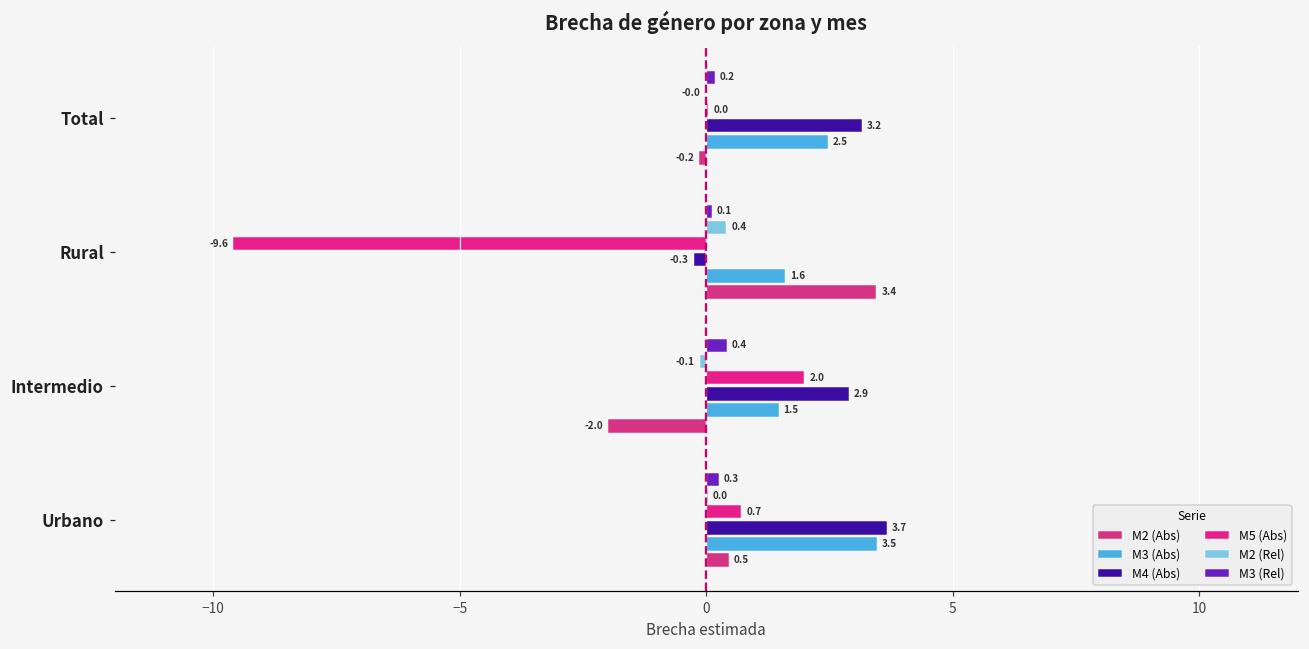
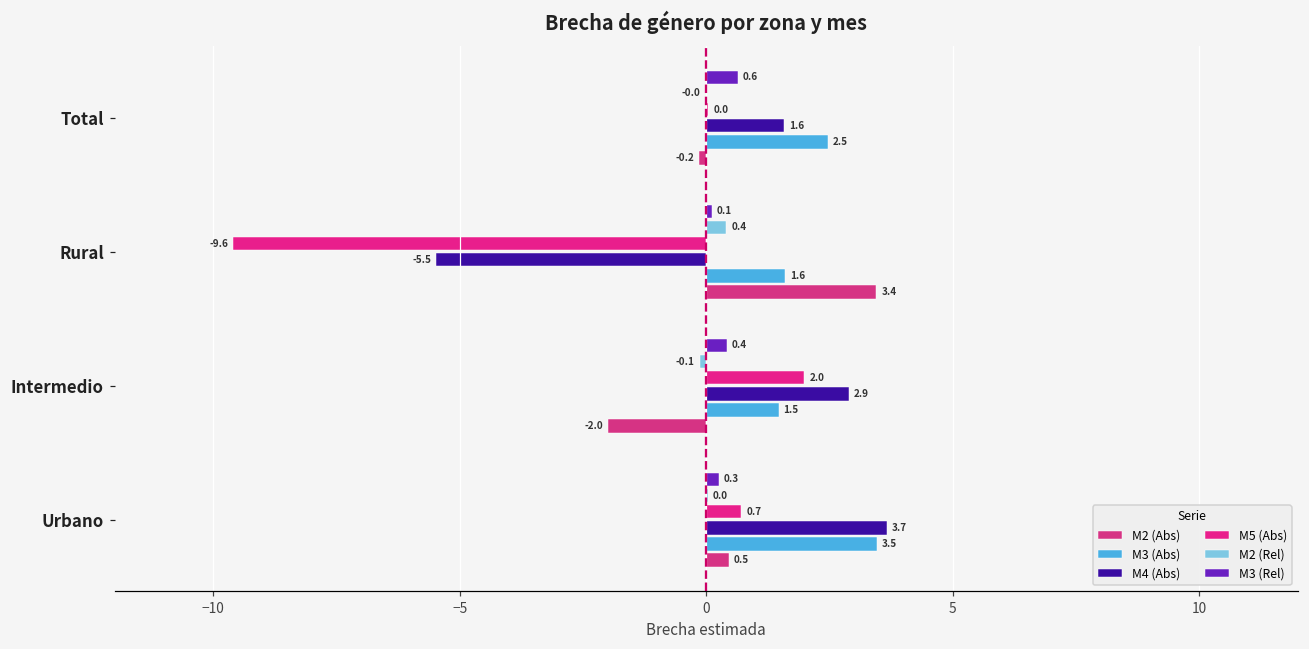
  {
    "M4 (Abs)": {
-     "Total": 3.2,
-     "Rural": -0.3,
+     "Total": 1.6,
+     "Rural": -5.5,
      "Intermedio": 2.9,
      "Urbano": 3.7
    },
    "M3 (Rel)": {
-     "Total": 0.2,
+     "Total": 0.6,
      "Rural": 0.1,
      "Intermedio": 0.4,
      "Urbano": 0.3
    }
  }
